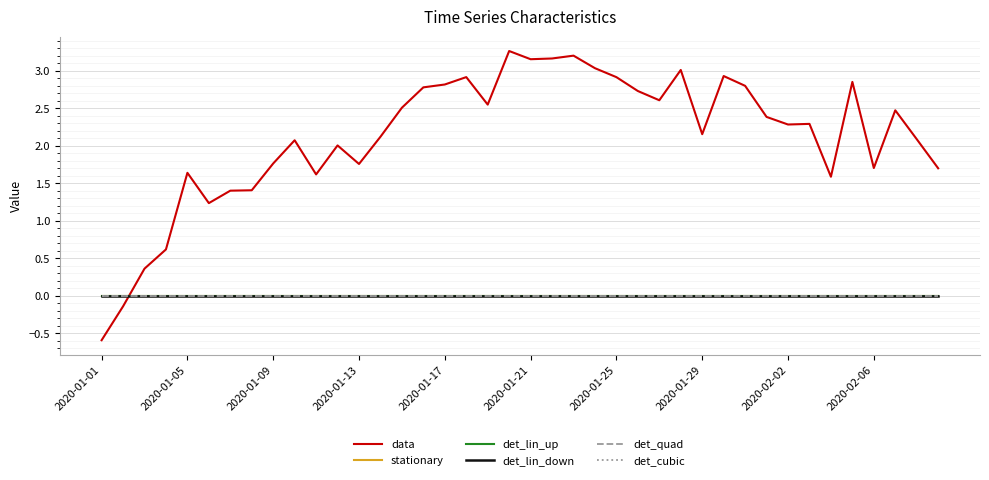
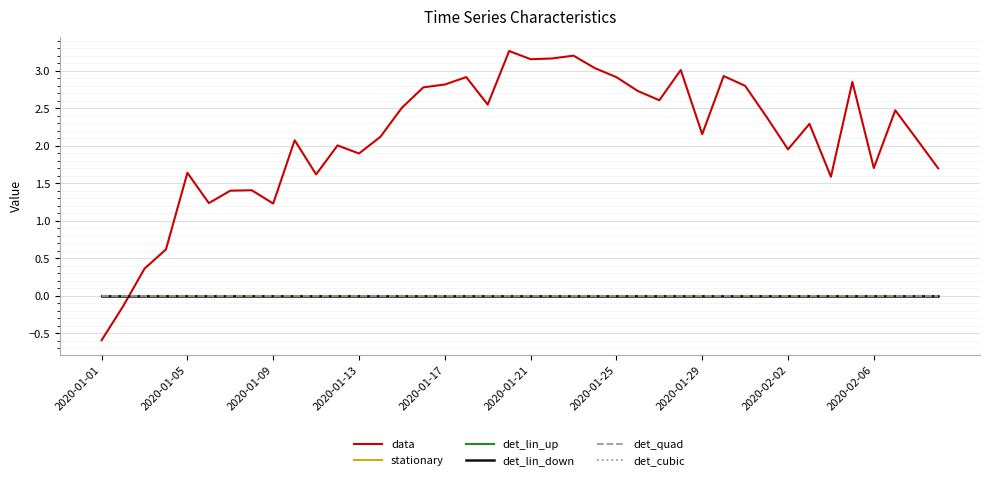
  {
    "data": {
      "2020-01-01": -0.6,
      "2020-01-05": 1.6,
-     "2020-01-09": 1.8,
-     "2020-01-13": 1.8,
+     "2020-01-09": 1.2,
+     "2020-01-13": 1.9,
      "2020-01-17": 2.8,
      "2020-01-21": 3.2,
      "2020-01-25": 2.9,
      "2020-01-29": 2.2,
-     "2020-02-02": 2.3,
+     "2020-02-02": 2.0,
      "2020-02-06": 1.7
    },
    "det_cubic": {
      "2020-01-01": 0.0,
      "2020-01-05": 0.0,
      "2020-01-09": 0.0,
      "2020-01-13": 0.0,
      "2020-01-17": 0.0,
      "2020-01-21": 0.0,
      "2020-01-25": 0.0,
      "2020-01-29": 0.0,
      "2020-02-02": 0.0,
      "2020-02-06": 0.0
    }
  }
